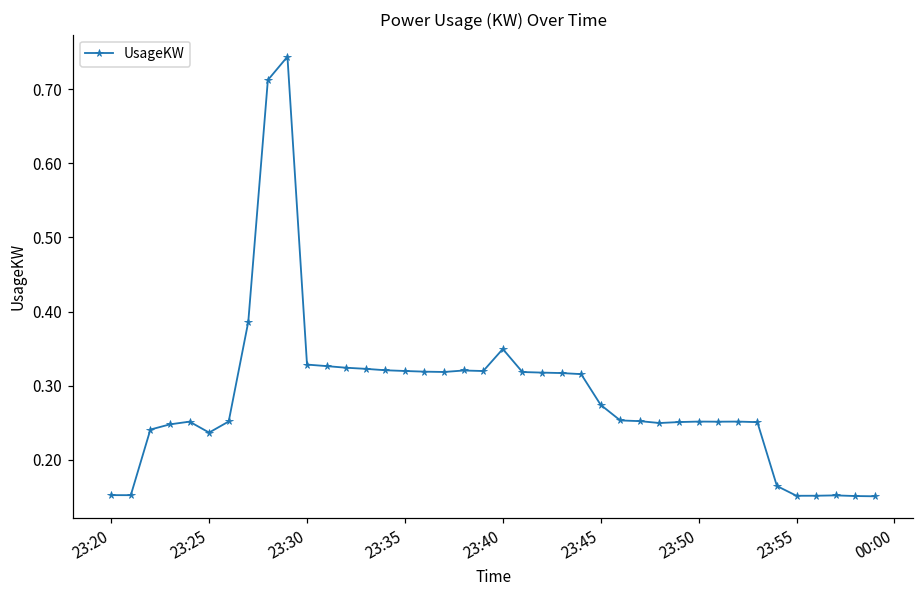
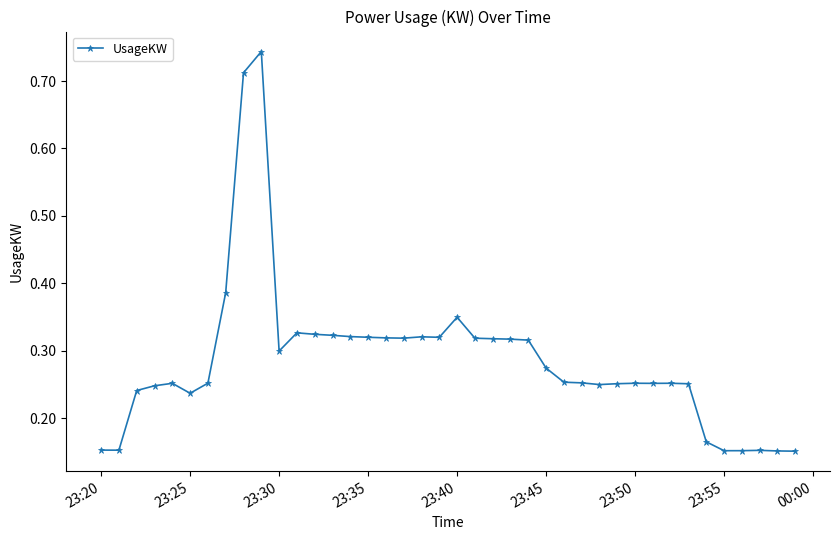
  {
    "23:20": 0.15,
    "23:25": 0.24,
-   "23:30": 0.33,
+   "23:30": 0.30,
    "23:35": 0.32,
    "23:40": 0.35,
    "23:45": 0.27,
    "23:50": 0.25,
    "23:55": 0.15
  }
